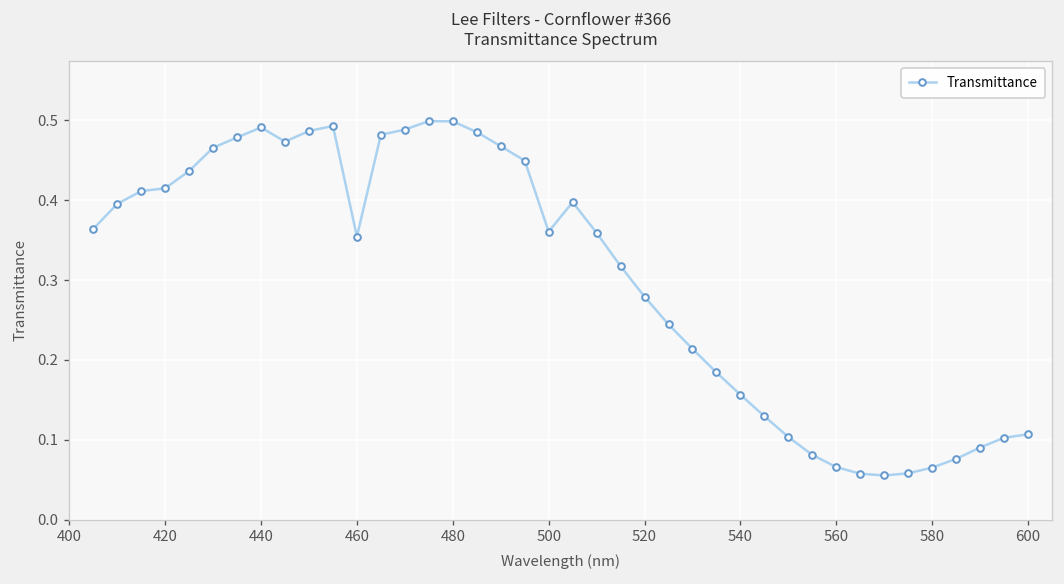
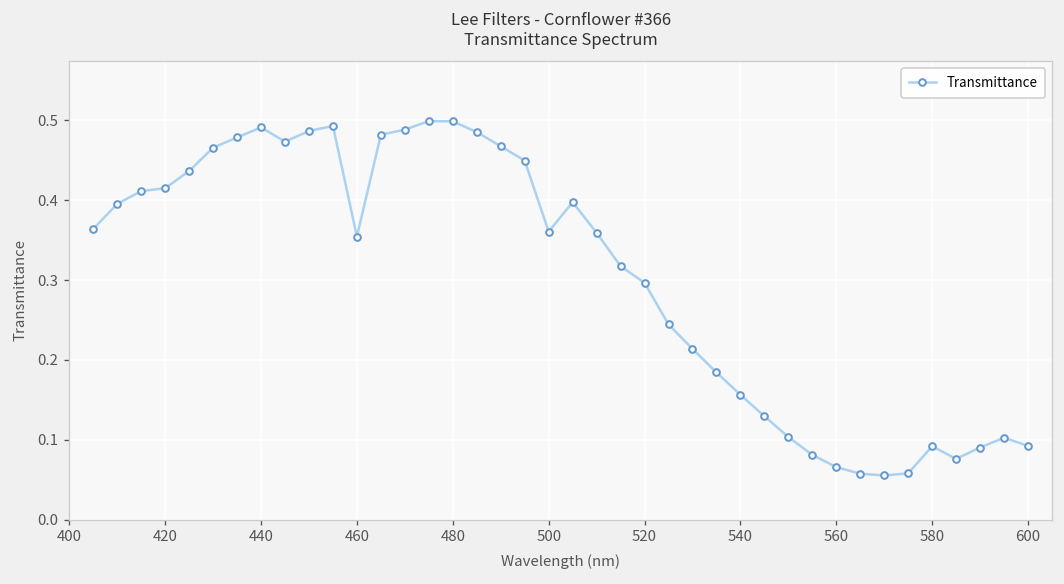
  {
    "420": 0.41,
    "440": 0.49,
    "460": 0.35,
    "480": 0.50,
    "500": 0.36,
-   "520": 0.28,
+   "520": 0.30,
    "540": 0.16,
    "560": 0.07,
-   "580": 0.07,
-   "600": 0.11
+   "580": 0.09,
+   "600": 0.09
  }
